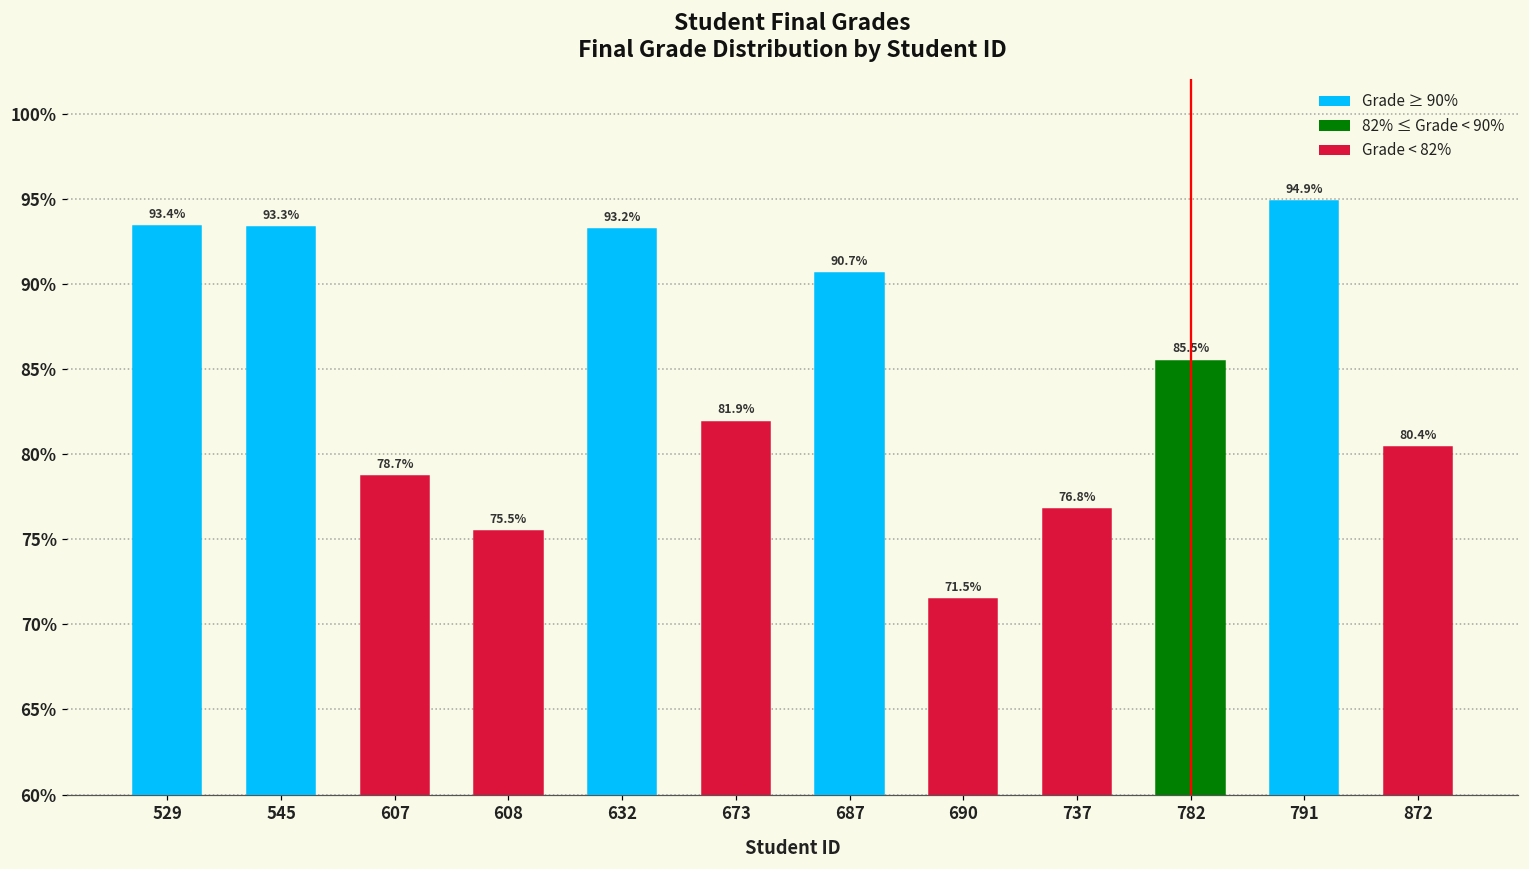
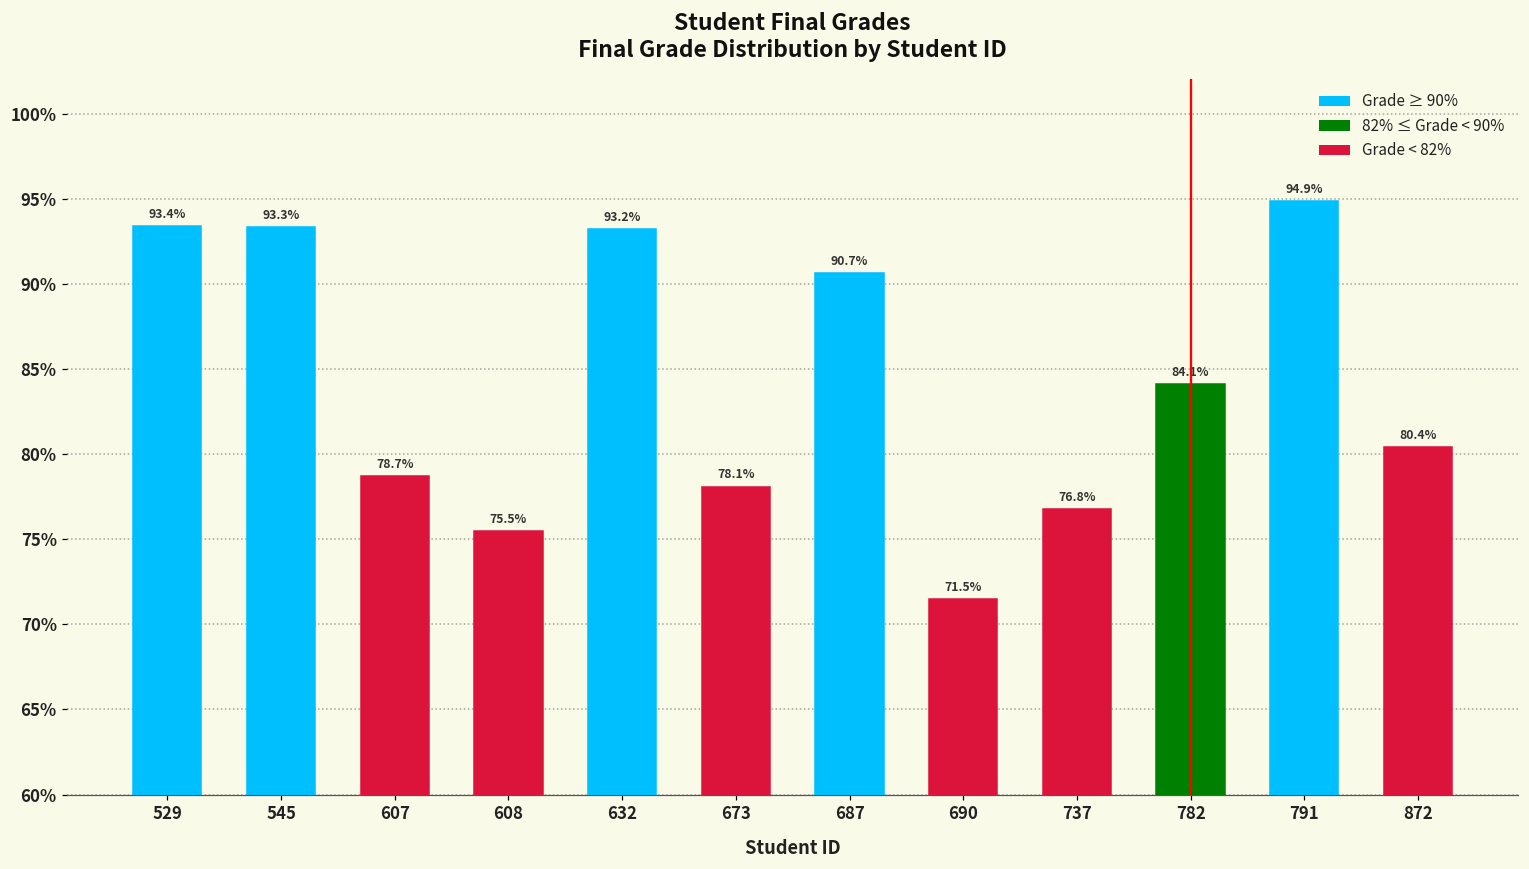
  {
    "529": "93.4%",
    "545": "93.3%",
    "607": "78.7%",
    "608": "75.5%",
    "632": "93.2%",
-   "673": "81.9%",
+   "673": "78.1%",
    "687": "90.7%",
    "690": "71.5%",
    "737": "76.8%",
-   "782": "85.5%",
+   "782": "84.1%",
    "791": "94.9%",
    "872": "80.4%"
  }
